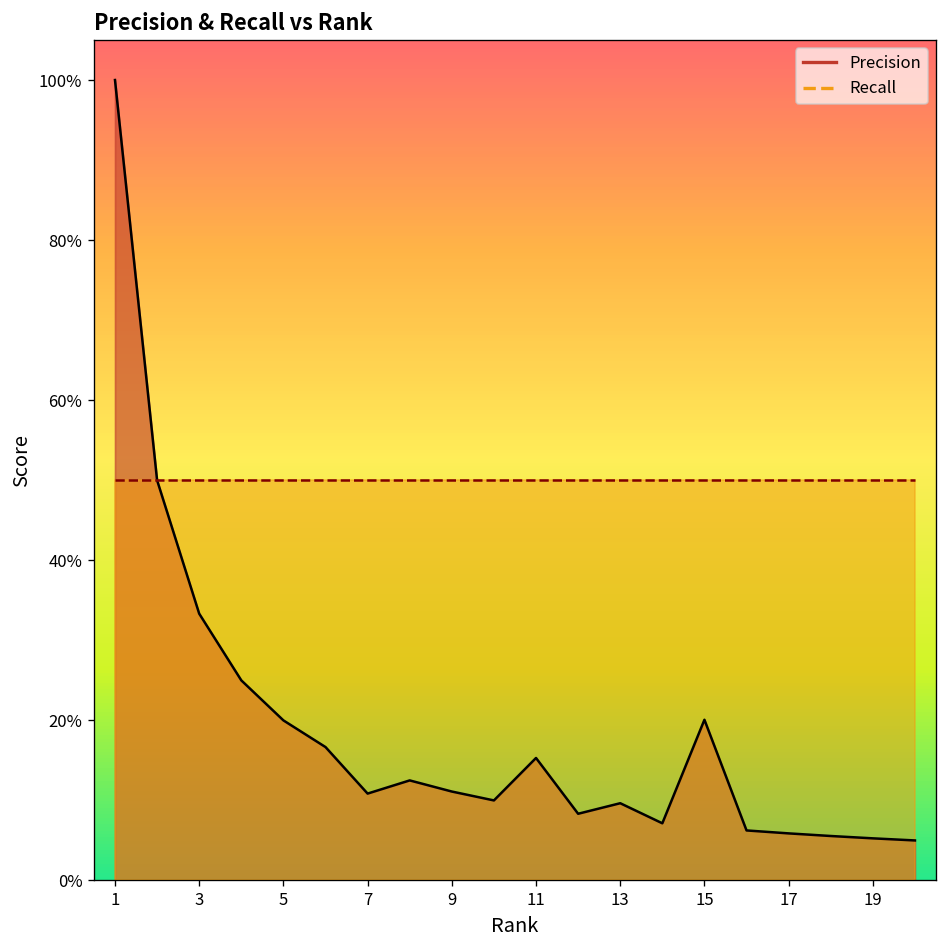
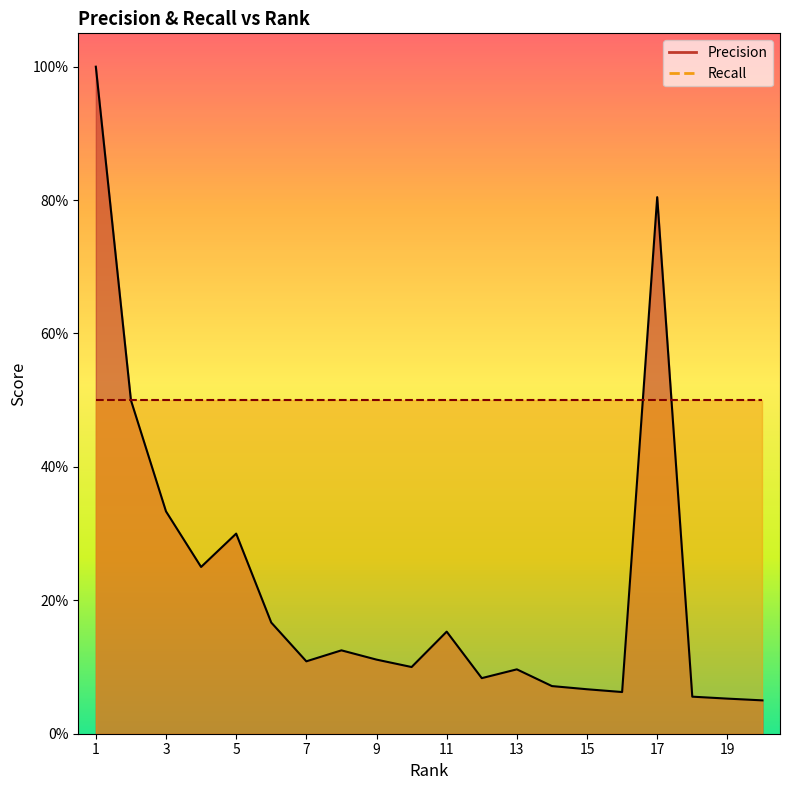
  {
    "Precision": {
      "1": "100%",
      "3": "33%",
-     "5": "20%",
+     "5": "30%",
      "7": "11%",
      "9": "11%",
      "11": "15%",
      "13": "10%",
-     "15": "20%",
-     "17": "6%",
+     "15": "7%",
+     "17": "80%",
      "19": "5%"
    },
    "Recall": {
      "1": "50%",
      "3": "50%",
      "5": "50%",
      "7": "50%",
      "9": "50%",
      "11": "50%",
      "13": "50%",
      "15": "50%",
      "17": "50%",
      "19": "50%"
    }
  }
